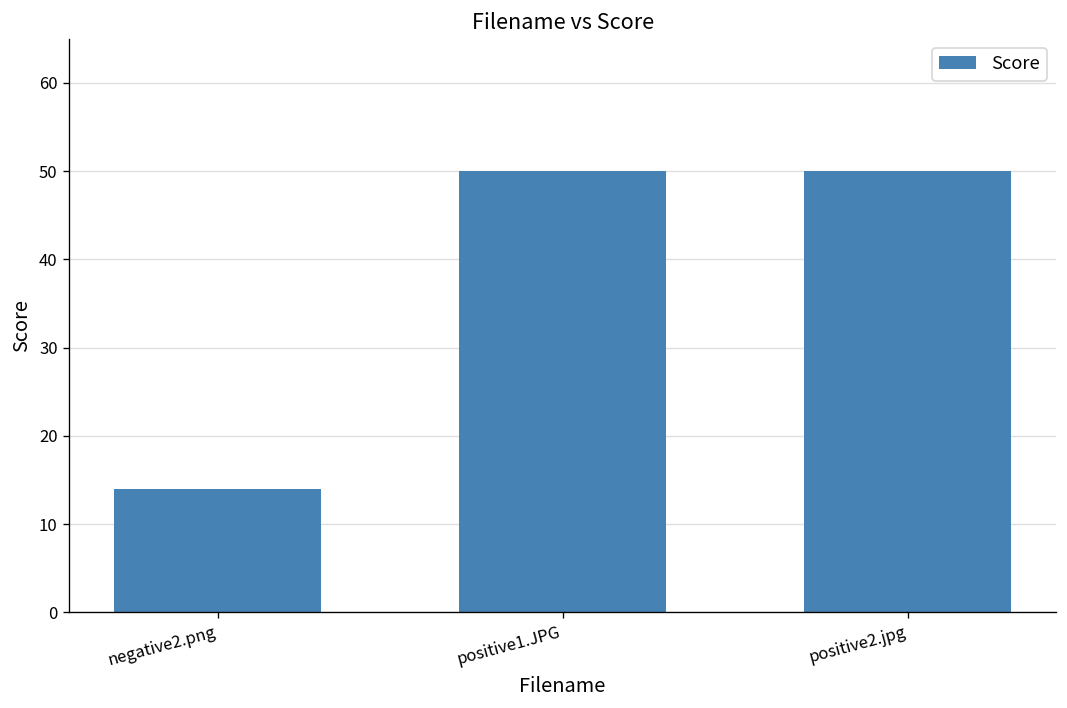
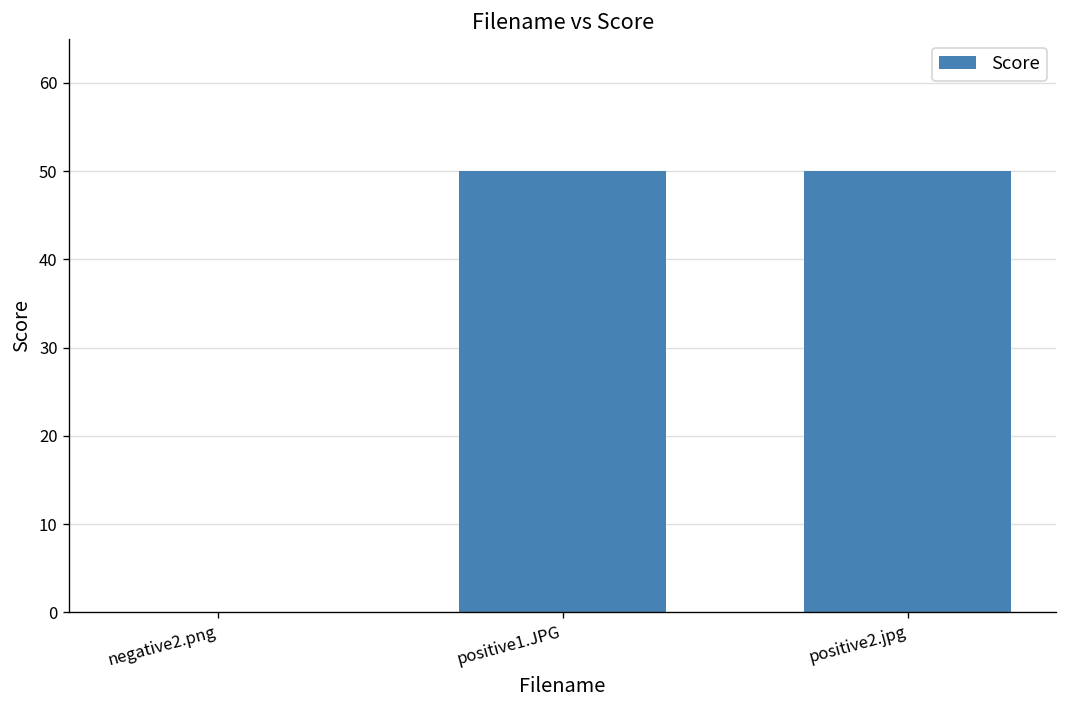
  {
-   "negative2.png": 14,
+   "negative2.png": 0,
    "positive1.JPG": 50,
    "positive2.jpg": 50
  }
